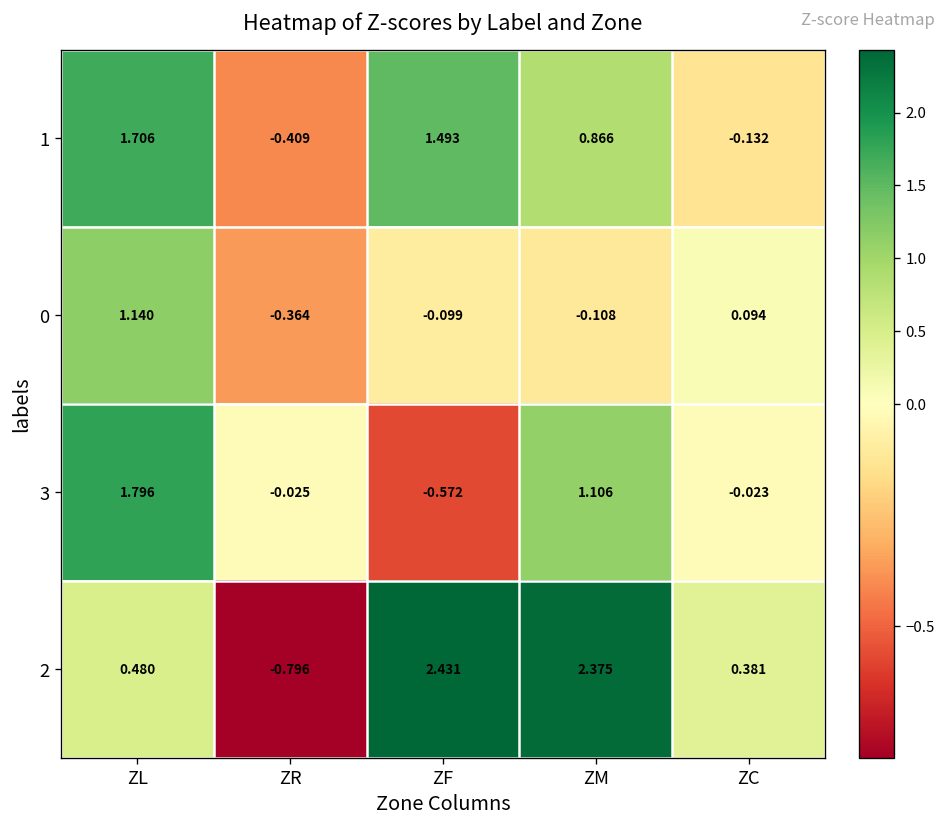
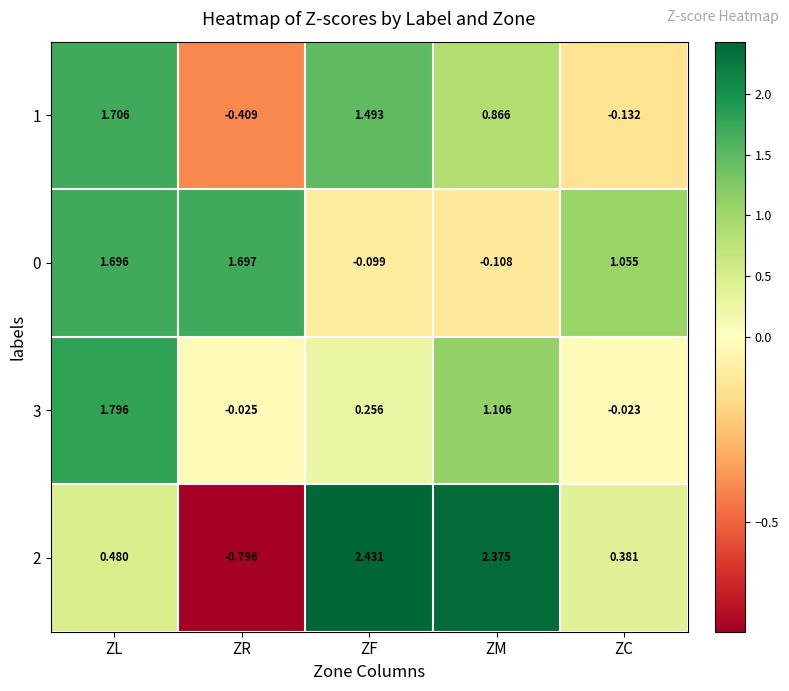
  {
    "1": {
      "ZL": 1.706,
      "ZR": -0.409,
      "ZF": 1.493,
      "ZM": 0.866,
      "ZC": -0.132
    },
    "0": {
-     "ZL": 1.140,
-     "ZR": -0.364,
+     "ZL": 1.696,
+     "ZR": 1.697,
      "ZF": -0.099,
      "ZM": -0.108,
-     "ZC": 0.094
+     "ZC": 1.055
    },
    "3": {
      "ZL": 1.796,
      "ZR": -0.025,
-     "ZF": -0.572,
+     "ZF": 0.256,
      "ZM": 1.106,
      "ZC": -0.023
    },
    "2": {
      "ZL": 0.480,
      "ZR": -0.796,
      "ZF": 2.431,
      "ZM": 2.375,
      "ZC": 0.381
    }
  }
